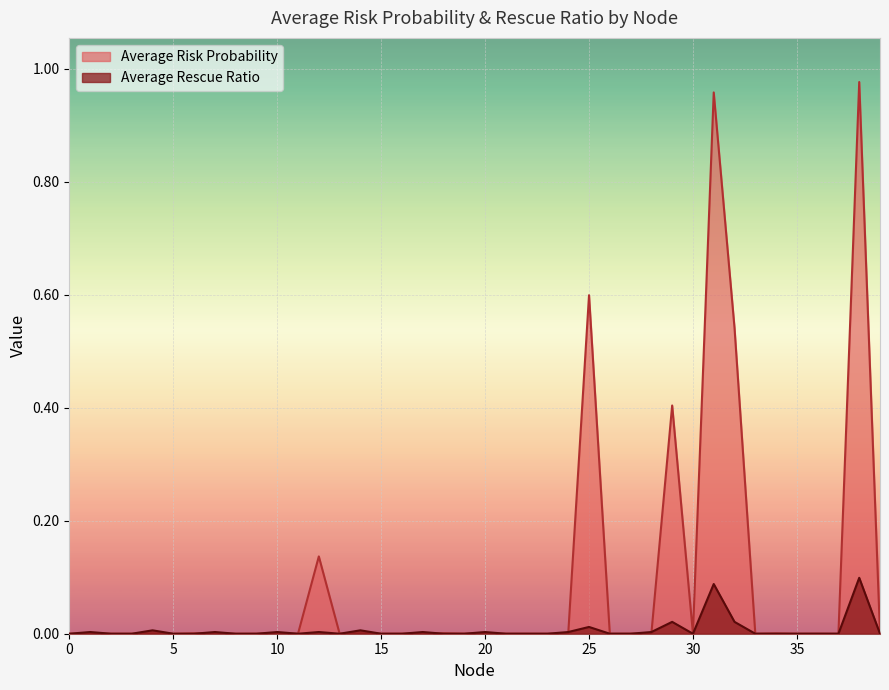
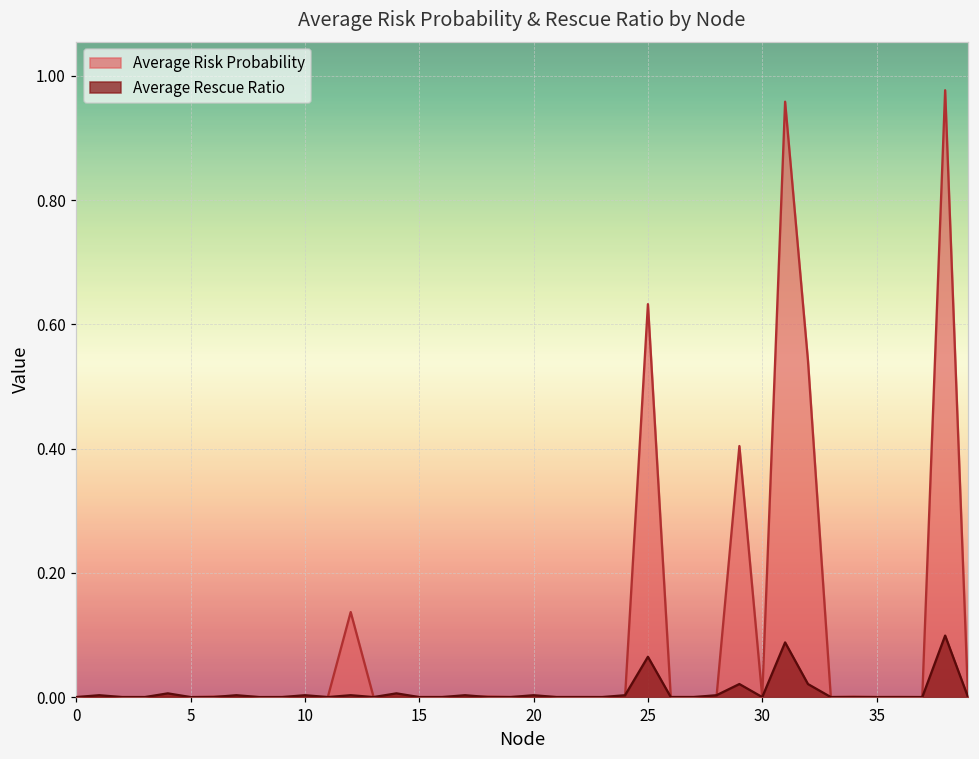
  {
    "Average Risk Probability": {
-     "25": 0.60
+     "25": 0.63
    },
    "Average Rescue Ratio": {
-     "25": 0.01
+     "25": 0.06
    }
  }
